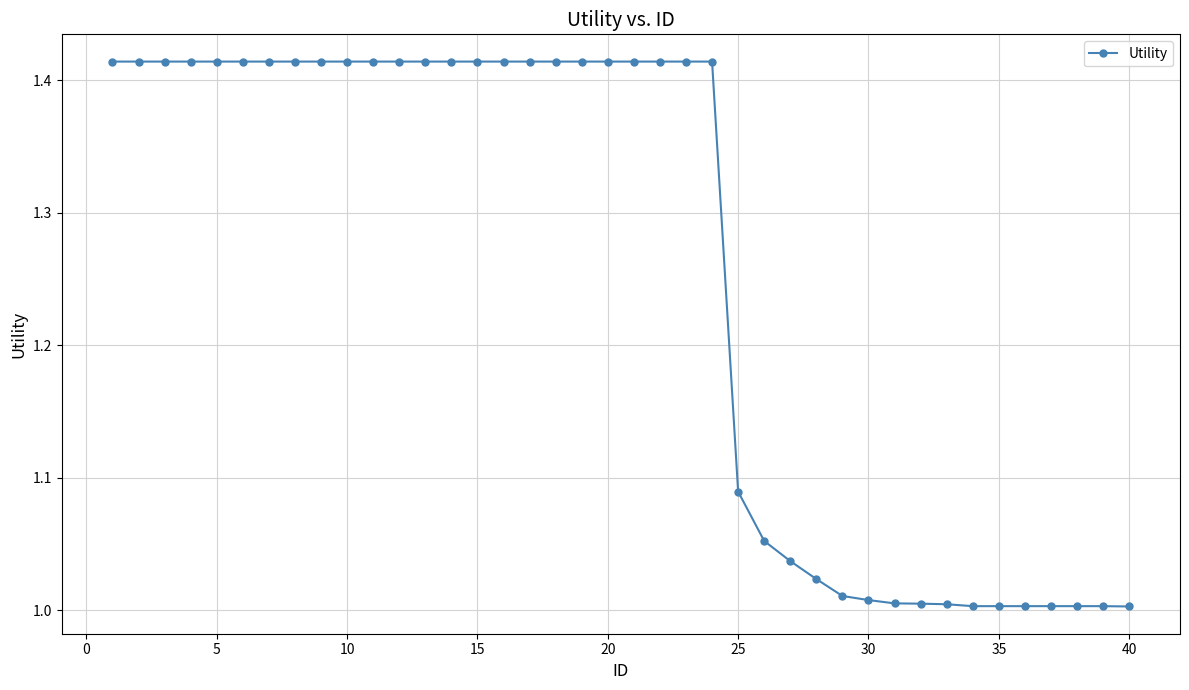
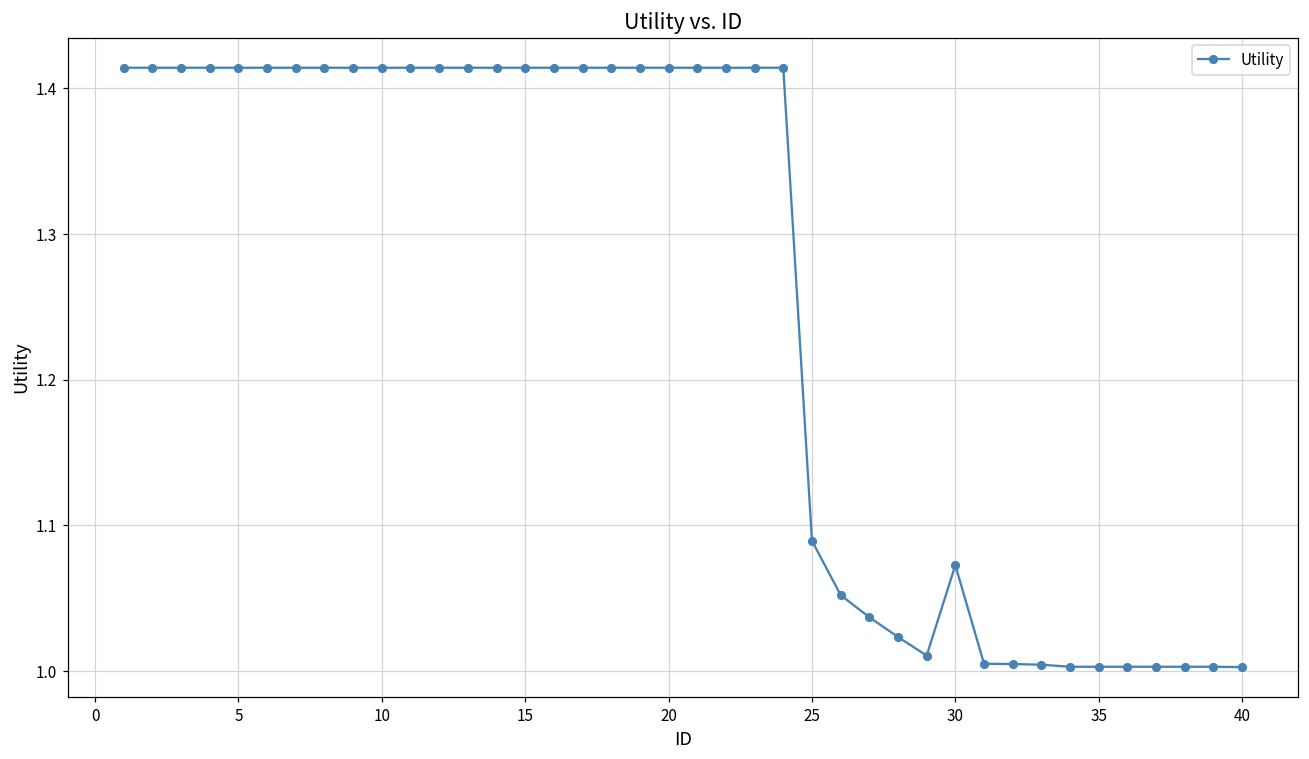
  {
    "5": 1.414,
    "10": 1.414,
    "15": 1.414,
    "20": 1.414,
    "25": 1.089,
-   "30": 1.008,
+   "30": 1.073,
    "35": 1.003,
    "40": 1.003
  }
